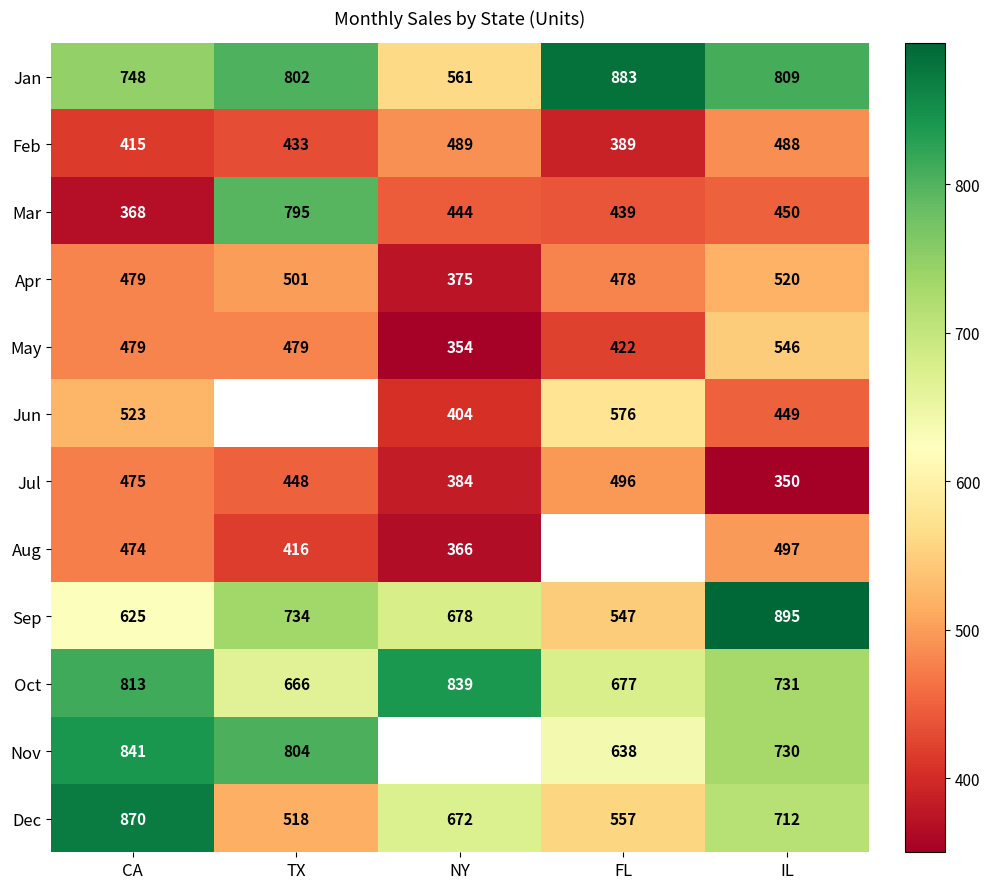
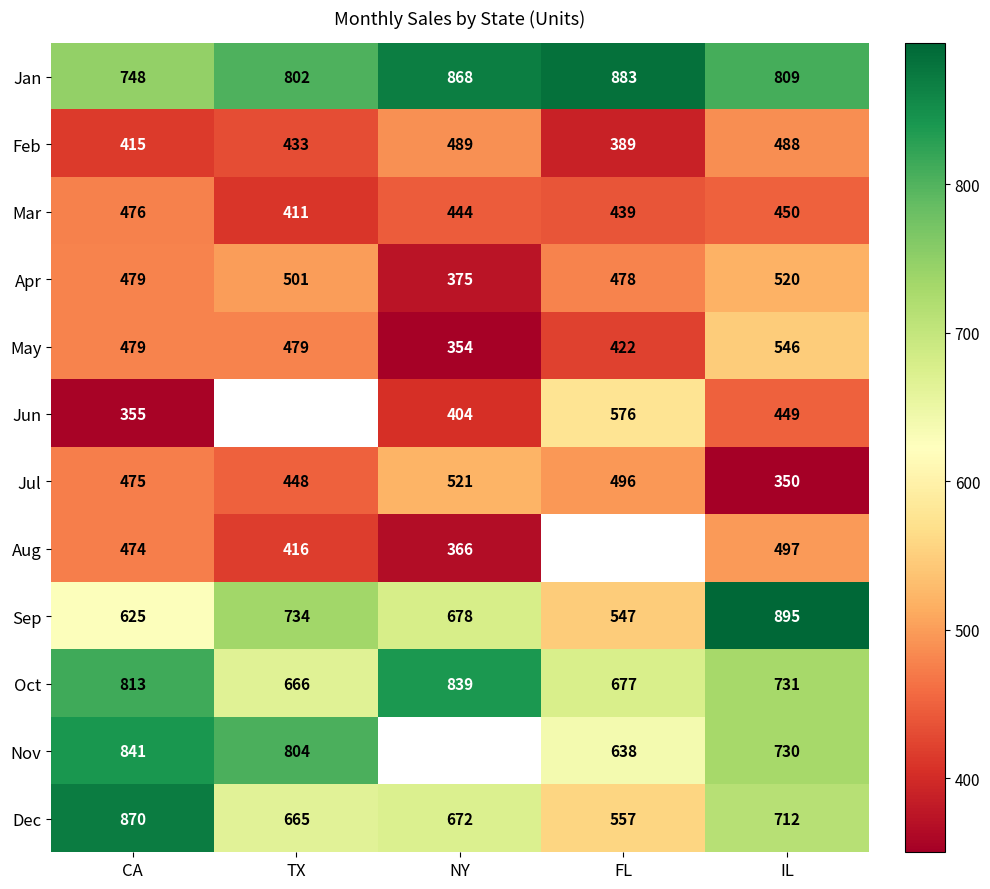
  {
    "Jan": {
      "CA": 748,
      "TX": 802,
-     "NY": 561,
+     "NY": 868,
      "FL": 883,
      "IL": 809
    },
    "Feb": {
      "CA": 415,
      "TX": 433,
      "NY": 489,
      "FL": 389,
      "IL": 488
    },
    "Mar": {
-     "CA": 368,
-     "TX": 795,
+     "CA": 476,
+     "TX": 411,
      "NY": 444,
      "FL": 439,
      "IL": 450
    },
    "Apr": {
      "CA": 479,
      "TX": 501,
      "NY": 375,
      "FL": 478,
      "IL": 520
    },
    "May": {
      "CA": 479,
      "TX": 479,
      "NY": 354,
      "FL": 422,
      "IL": 546
    },
    "Jun": {
-     "CA": 523,
+     "CA": 355,
      "NY": 404,
      "FL": 576,
      "IL": 449
    },
    "Jul": {
      "CA": 475,
      "TX": 448,
-     "NY": 384,
+     "NY": 521,
      "FL": 496,
      "IL": 350
    },
    "Aug": {
      "CA": 474,
      "TX": 416,
      "NY": 366,
      "IL": 497
    },
    "Sep": {
      "CA": 625,
      "TX": 734,
      "NY": 678,
      "FL": 547,
      "IL": 895
    },
    "Oct": {
      "CA": 813,
      "TX": 666,
      "NY": 839,
      "FL": 677,
      "IL": 731
    },
    "Nov": {
      "CA": 841,
      "TX": 804,
      "FL": 638,
      "IL": 730
    },
    "Dec": {
      "CA": 870,
-     "TX": 518,
+     "TX": 665,
      "NY": 672,
      "FL": 557,
      "IL": 712
    }
  }
